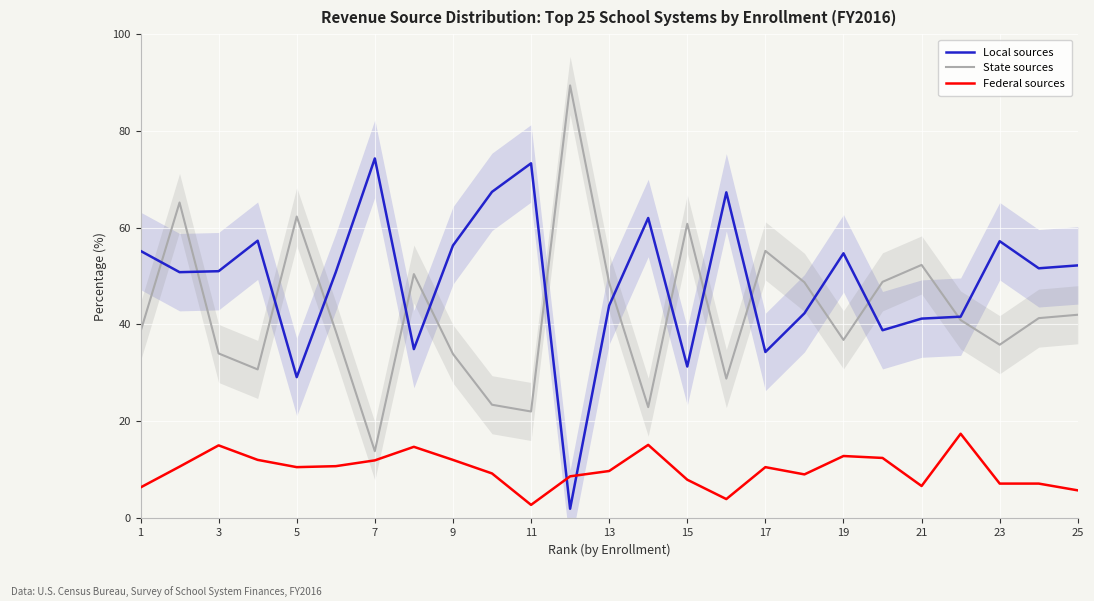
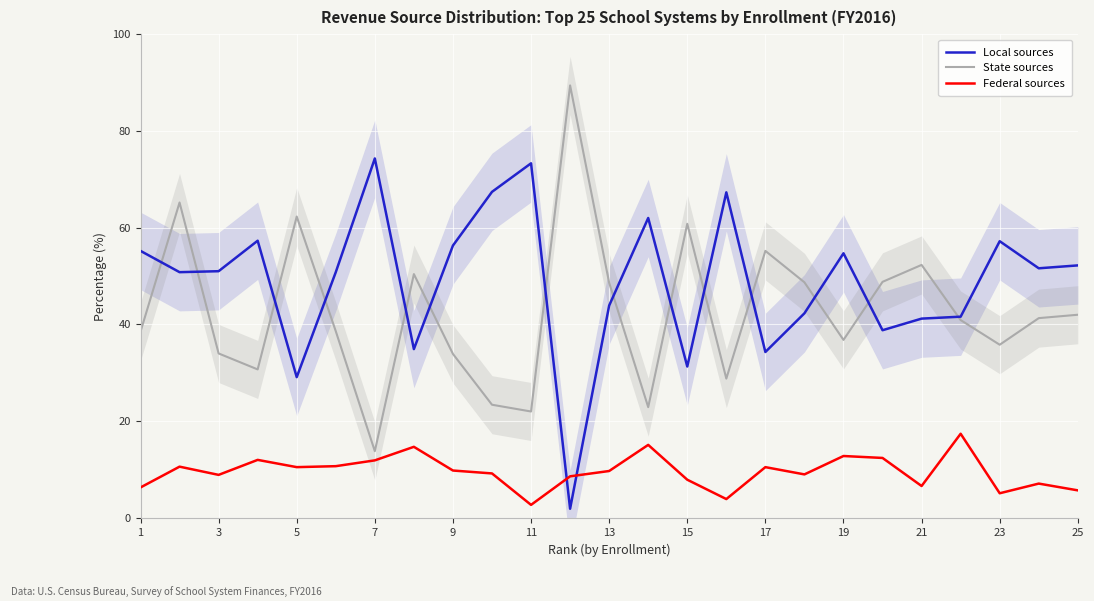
  {
    "Federal sources": {
      "1": 6,
-     "3": 15,
+     "3": 9,
      "5": 11,
      "7": 12,
-     "9": 12,
+     "9": 10,
      "11": 3,
      "13": 10,
      "15": 8,
      "17": 11,
      "19": 13,
      "21": 7,
-     "23": 7,
+     "23": 5,
      "25": 6
    }
  }
